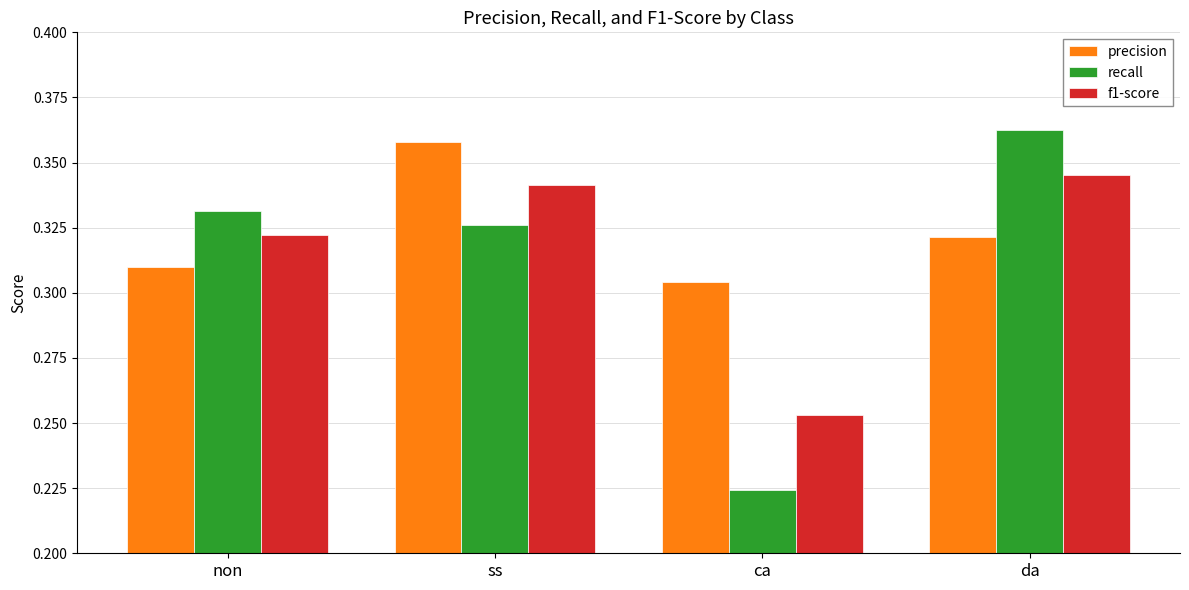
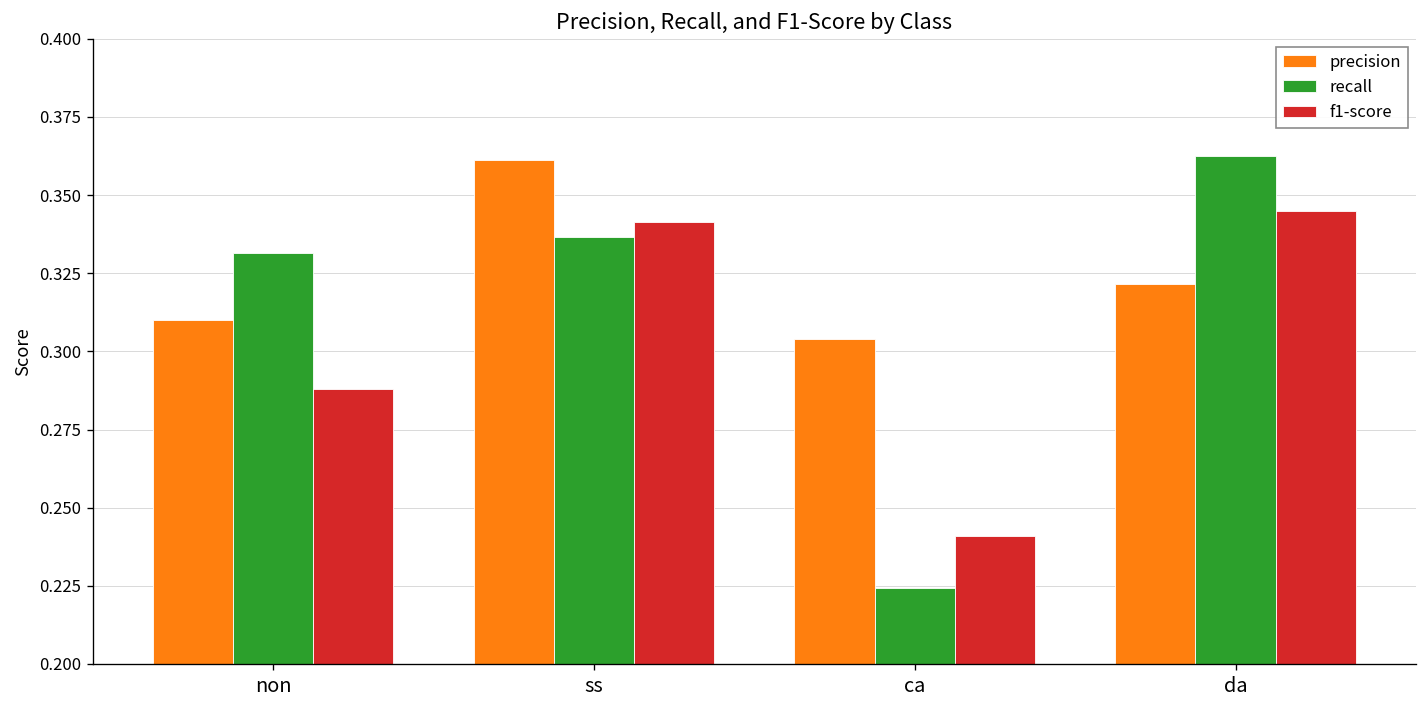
  {
    "precision": {
      "non": 0.310,
-     "ss": 0.358,
+     "ss": 0.361,
      "ca": 0.304,
      "da": 0.322
    },
    "recall": {
      "non": 0.332,
-     "ss": 0.326,
+     "ss": 0.337,
      "ca": 0.224,
      "da": 0.363
    },
    "f1-score": {
-     "non": 0.322,
+     "non": 0.288,
      "ss": 0.341,
-     "ca": 0.253,
+     "ca": 0.241,
      "da": 0.345
    }
  }
